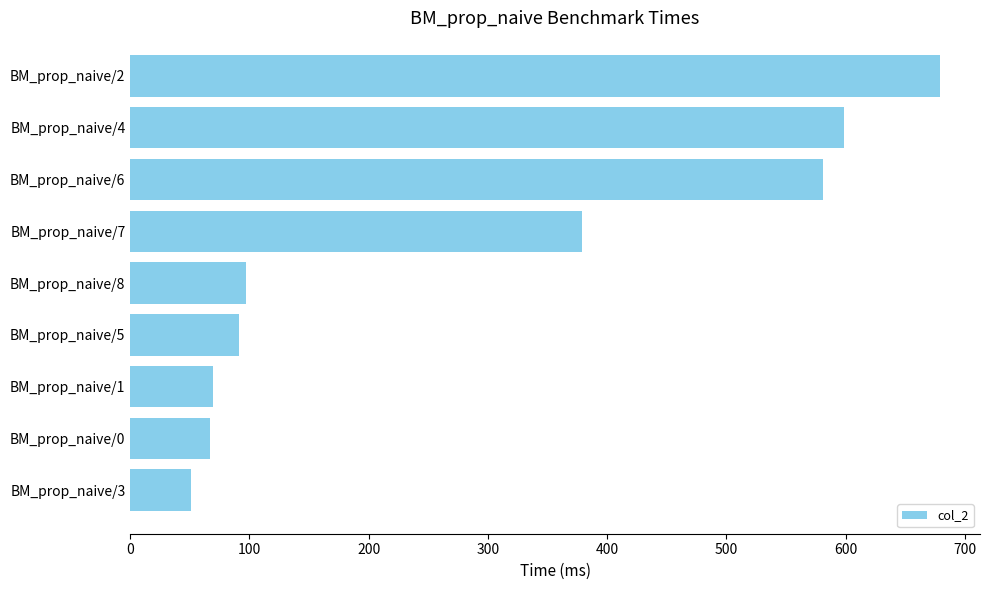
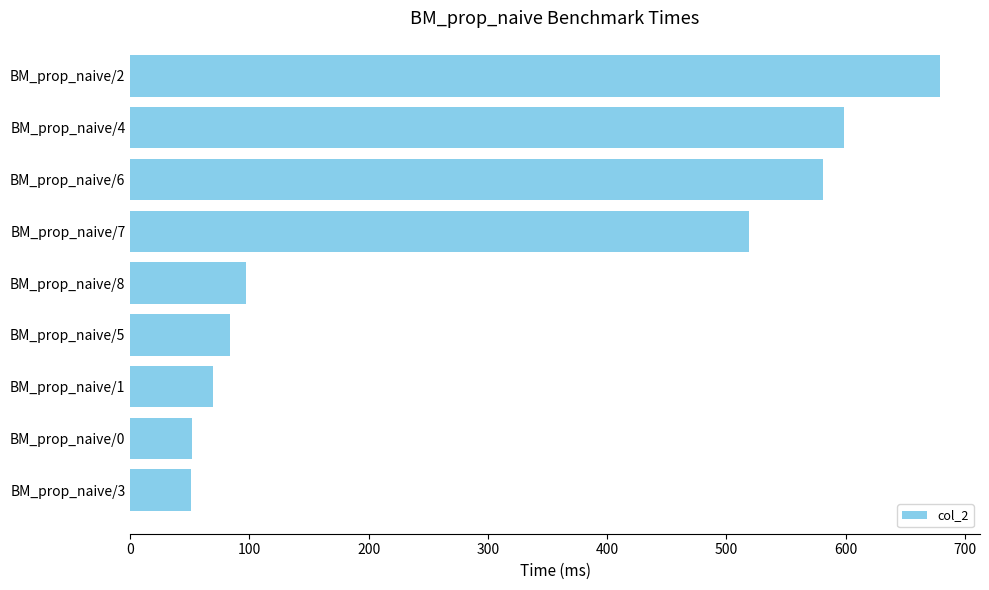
  {
    "BM_prop_naive/2": 679,
    "BM_prop_naive/4": 599,
    "BM_prop_naive/6": 581,
-   "BM_prop_naive/7": 379,
+   "BM_prop_naive/7": 519,
    "BM_prop_naive/8": 97,
-   "BM_prop_naive/5": 91,
+   "BM_prop_naive/5": 83,
    "BM_prop_naive/1": 69,
-   "BM_prop_naive/0": 67,
+   "BM_prop_naive/0": 52,
    "BM_prop_naive/3": 51
  }
